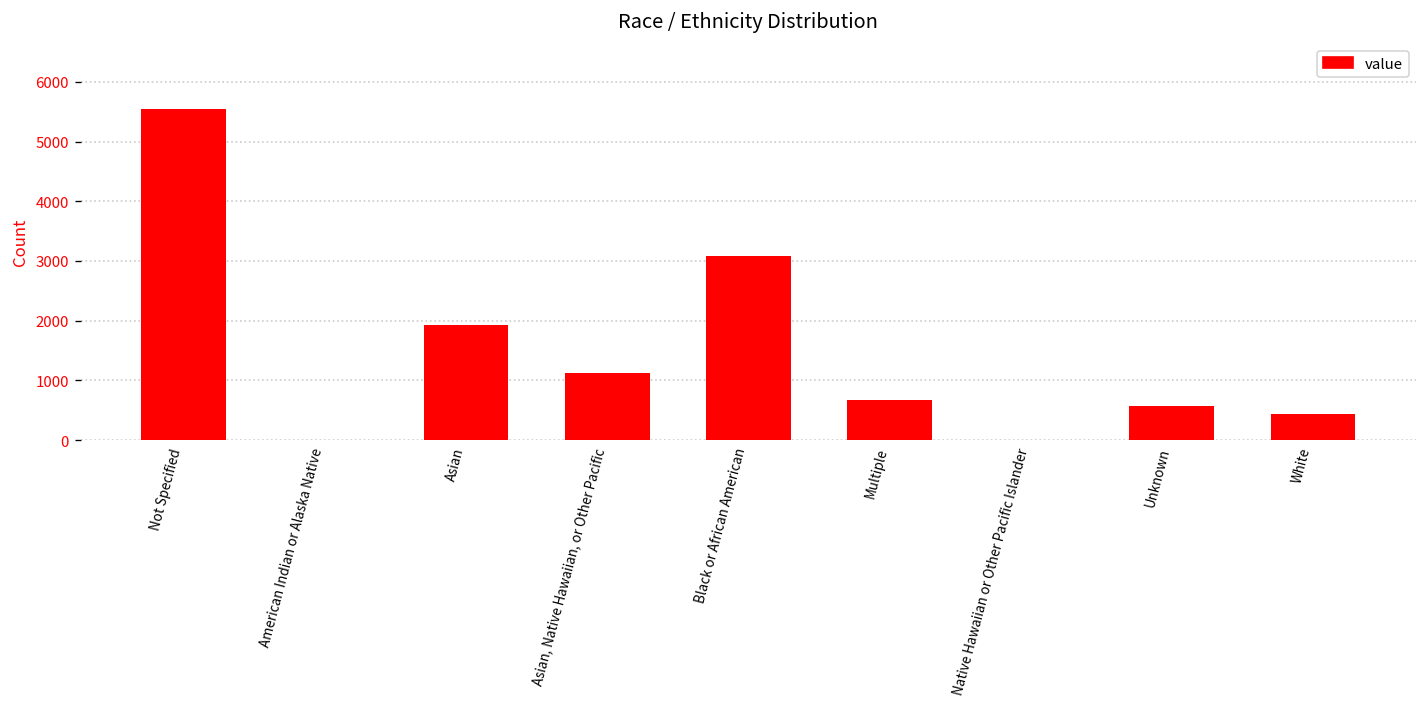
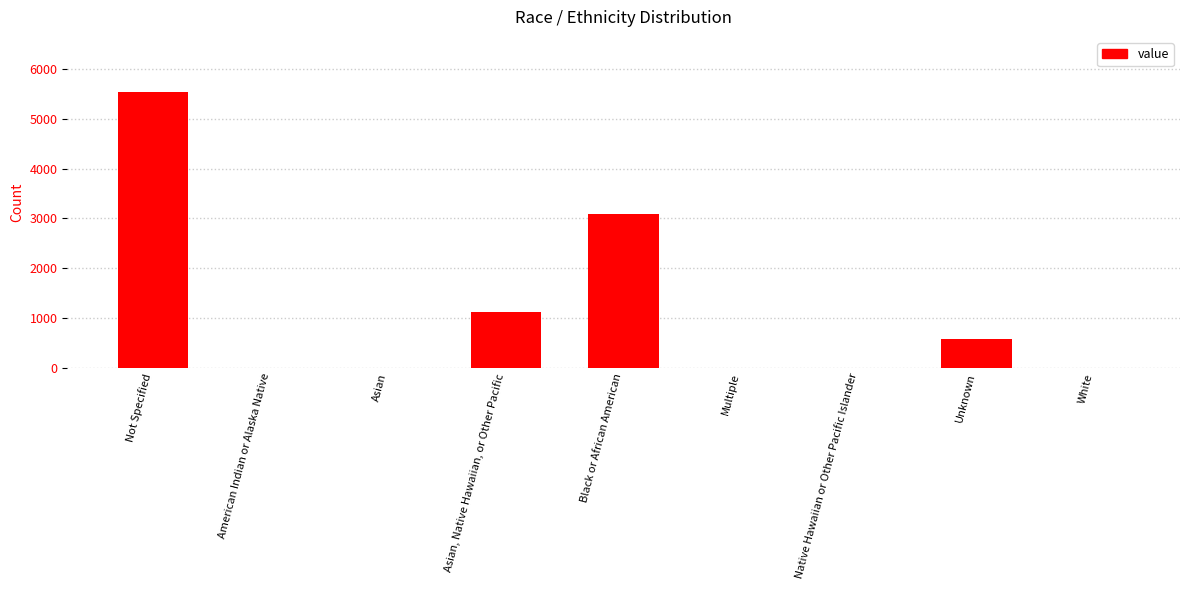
  {
    "Not Specified": 5500,
    "American Indian or Alaska Native": 0,
-   "Asian": 1900,
+   "Asian": 0,
    "Asian, Native Hawaiian, or Other Pacific": 1100,
    "Black or African American": 3100,
-   "Multiple": 700,
+   "Multiple": 0,
    "Native Hawaiian or Other Pacific Islander": 0,
    "Unknown": 600,
-   "White": 400
+   "White": 0
  }
